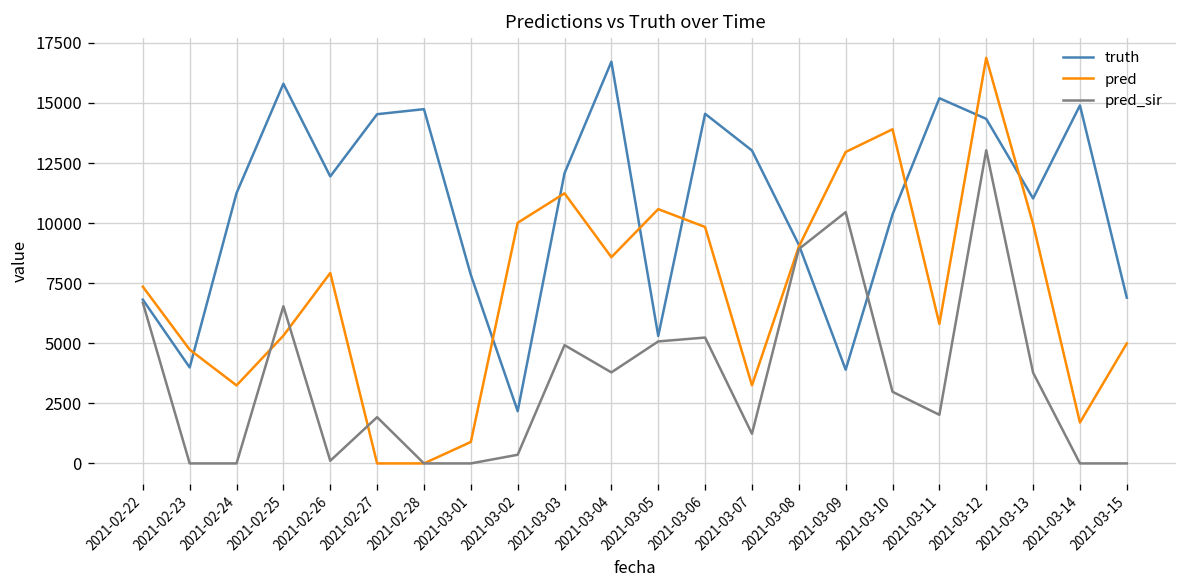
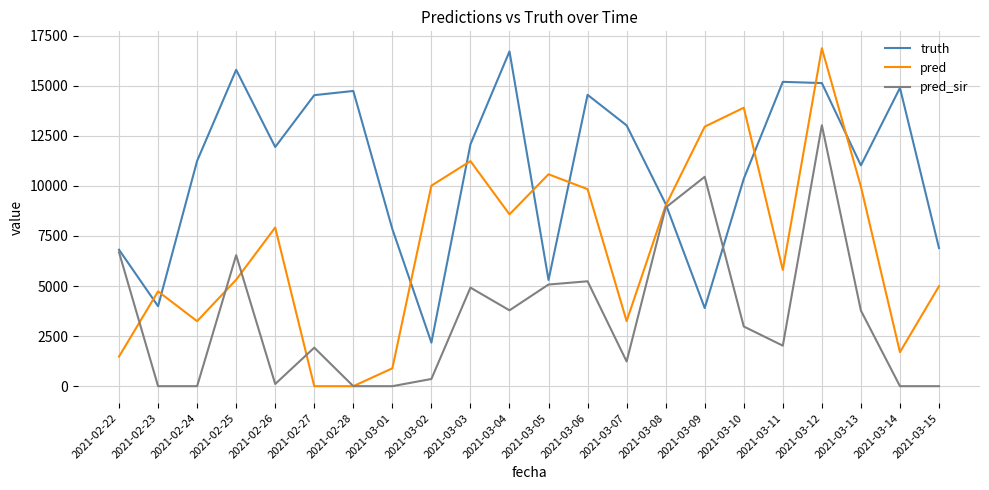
  {
    "truth": {
      "2021-02-22": 6800,
      "2021-02-23": 4000,
      "2021-02-24": 11200,
      "2021-02-25": 15800,
      "2021-02-26": 11900,
      "2021-02-27": 14500,
      "2021-02-28": 14700,
      "2021-03-01": 7800,
      "2021-03-02": 2200,
      "2021-03-03": 12100,
      "2021-03-04": 16700,
      "2021-03-05": 5300,
      "2021-03-06": 14500,
      "2021-03-07": 13000,
      "2021-03-09": 3900,
      "2021-03-10": 10400,
      "2021-03-11": 15200,
-     "2021-03-12": 14300,
+     "2021-03-12": 15100,
      "2021-03-13": 11000,
      "2021-03-14": 14900,
      "2021-03-15": 6900
    },
    "pred": {
-     "2021-02-22": 7400,
+     "2021-02-22": 1500,
      "2021-02-23": 4700,
      "2021-02-24": 3200,
      "2021-02-25": 5300,
      "2021-02-26": 7900,
      "2021-02-27": 0,
      "2021-03-01": 900,
      "2021-03-02": 10000,
      "2021-03-03": 11200,
      "2021-03-04": 8600,
      "2021-03-05": 10600,
      "2021-03-06": 9800,
      "2021-03-07": 3200,
      "2021-03-09": 13000,
      "2021-03-10": 13900,
      "2021-03-11": 5800,
      "2021-03-12": 16900,
      "2021-03-13": 10000,
      "2021-03-14": 1700,
      "2021-03-15": 5000
    },
    "pred_sir": {
      "2021-02-22": 6700,
      "2021-02-23": 0,
      "2021-02-24": 0,
      "2021-02-25": 6500,
      "2021-02-26": 100,
      "2021-02-27": 1900,
      "2021-03-01": 0,
      "2021-03-02": 400,
      "2021-03-03": 4900,
      "2021-03-04": 3800,
      "2021-03-05": 5100,
      "2021-03-06": 5200,
      "2021-03-07": 1200,
      "2021-03-09": 10500,
      "2021-03-10": 3000,
      "2021-03-11": 2000,
      "2021-03-12": 13000,
      "2021-03-13": 3800,
      "2021-03-14": 0,
      "2021-03-15": 0
    }
  }
